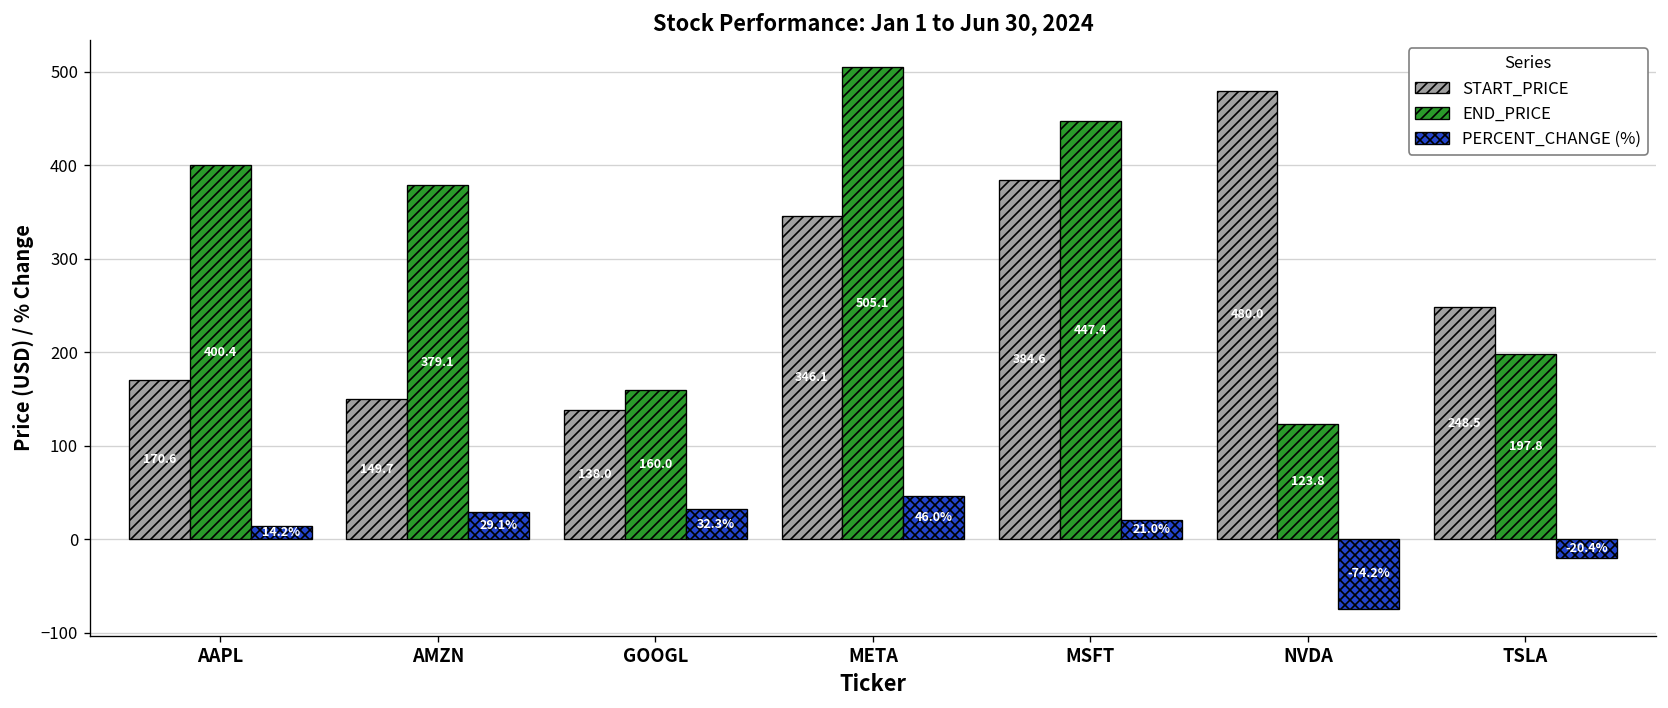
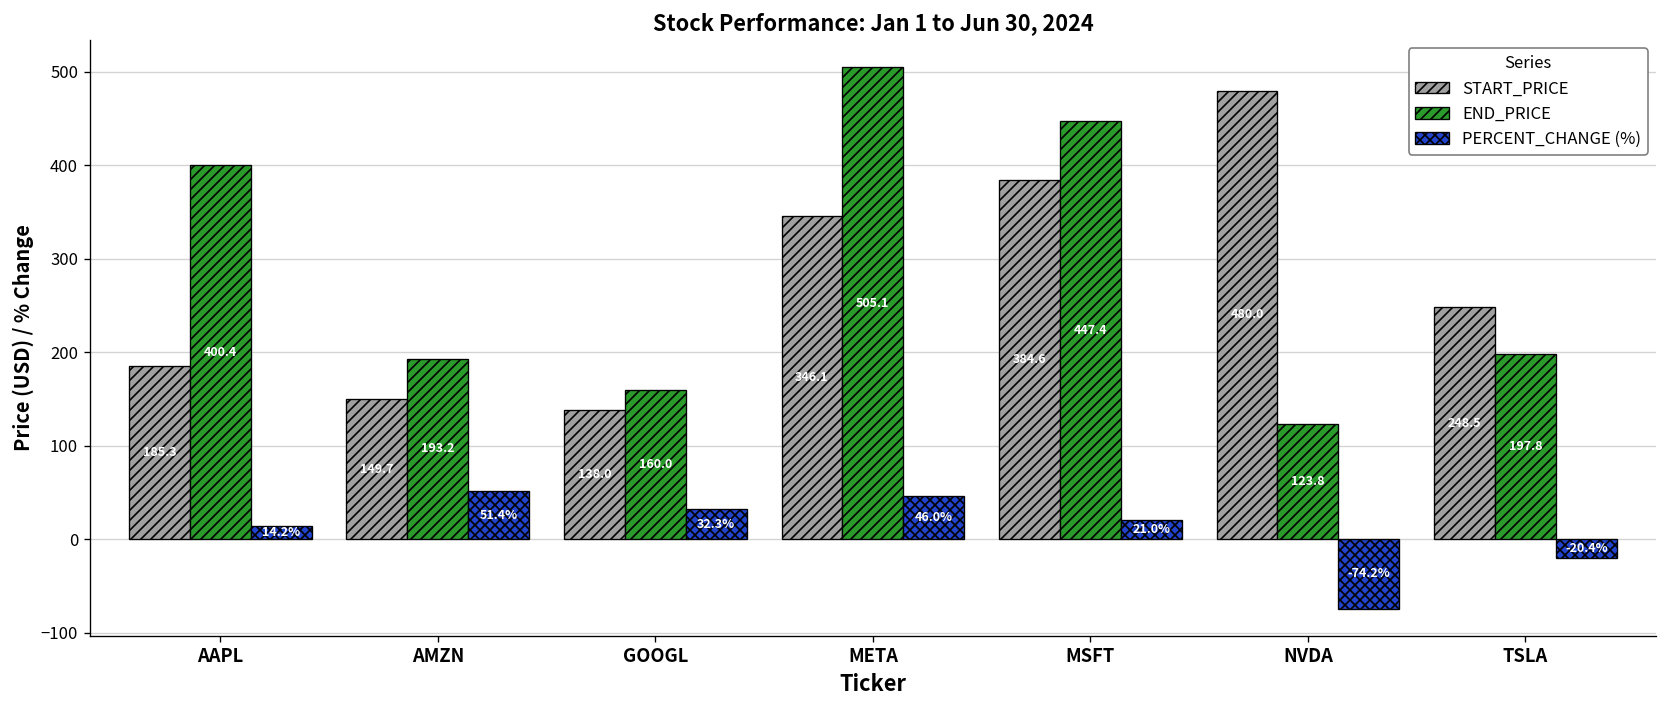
  {
    "START_PRICE": {
-     "AAPL": "170.6",
+     "AAPL": "185.3",
      "AMZN": "149.7",
      "GOOGL": "138.0",
      "META": "346.1",
      "MSFT": "384.6",
      "NVDA": "480.0",
      "TSLA": "248.5"
    },
    "END_PRICE": {
      "AAPL": "400.4",
-     "AMZN": "379.1",
+     "AMZN": "193.2",
      "GOOGL": "160.0",
      "META": "505.1",
      "MSFT": "447.4",
      "NVDA": "123.8",
      "TSLA": "197.8"
    },
    "PERCENT_CHANGE (%)": {
      "AAPL": "14.2%",
-     "AMZN": "29.1%",
+     "AMZN": "51.4%",
      "GOOGL": "32.3%",
      "META": "46.0%",
      "MSFT": "21.0%",
      "NVDA": "-74.2%",
      "TSLA": "-20.4%"
    }
  }
